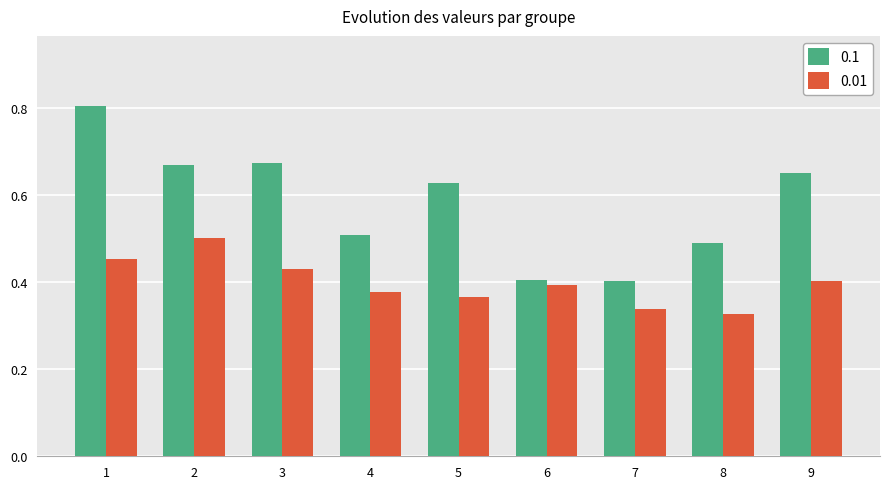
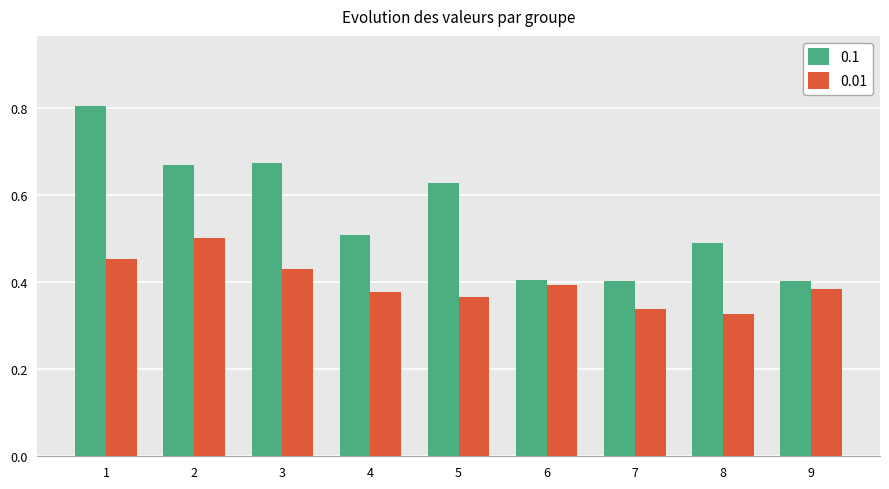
  {
    "0.1": {
      "1": 0.80,
      "2": 0.67,
      "3": 0.67,
      "4": 0.51,
      "5": 0.63,
      "6": 0.40,
      "7": 0.40,
      "8": 0.49,
-     "9": 0.65
+     "9": 0.40
    },
    "0.01": {
      "1": 0.45,
      "2": 0.50,
      "3": 0.43,
      "4": 0.38,
      "5": 0.36,
      "6": 0.39,
      "7": 0.34,
      "8": 0.33,
-     "9": 0.40
+     "9": 0.38
    }
  }
